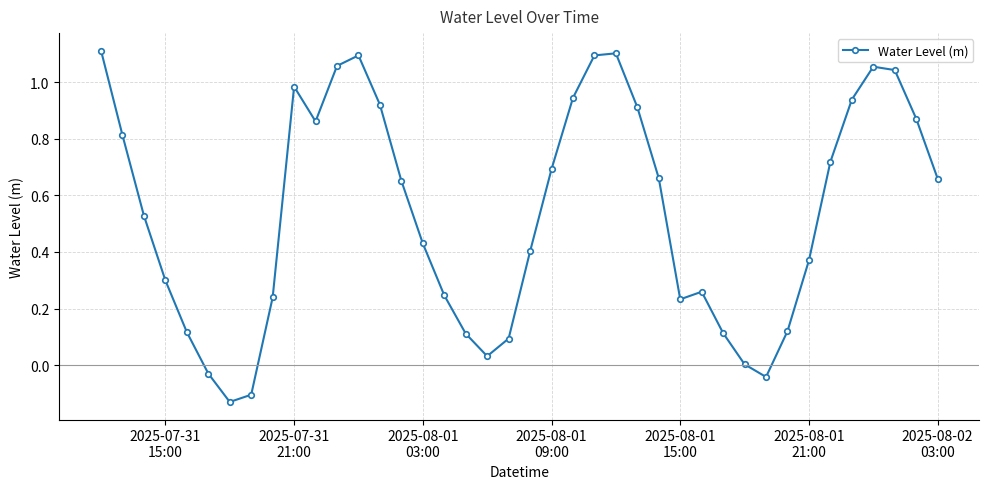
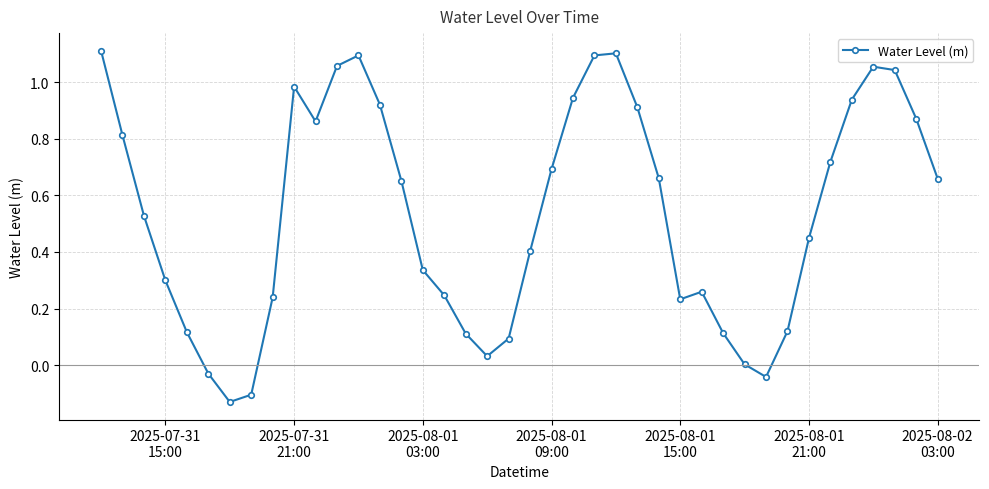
  {
    "2025-07-31 15:00": 0.30,
    "2025-07-31 21:00": 0.98,
-   "2025-08-01 03:00": 0.43,
+   "2025-08-01 03:00": 0.34,
    "2025-08-01 09:00": 0.69,
    "2025-08-01 15:00": 0.23,
-   "2025-08-01 21:00": 0.37,
+   "2025-08-01 21:00": 0.45,
    "2025-08-02 03:00": 0.66
  }
